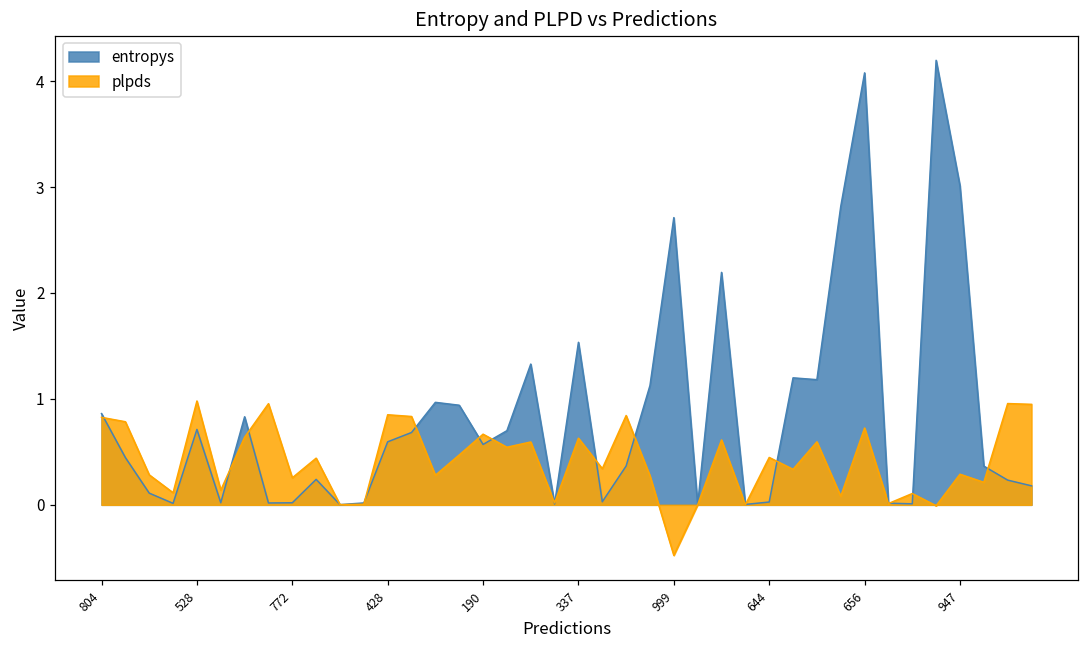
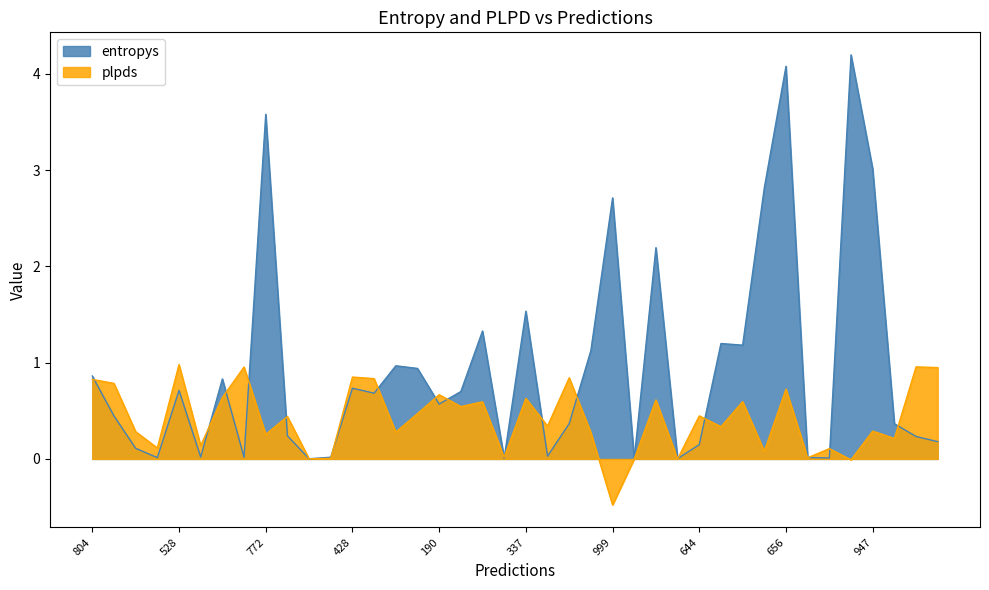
  {
    "entropys": {
      "804": 0.9,
      "528": 0.7,
-     "772": 0.0,
-     "428": 0.6,
+     "772": 3.6,
+     "428": 0.7,
      "190": 0.6,
      "337": 1.5,
      "999": 2.7,
-     "644": 0.0,
+     "644": 0.1,
      "656": 4.1,
      "947": 3.0
    }
  }
